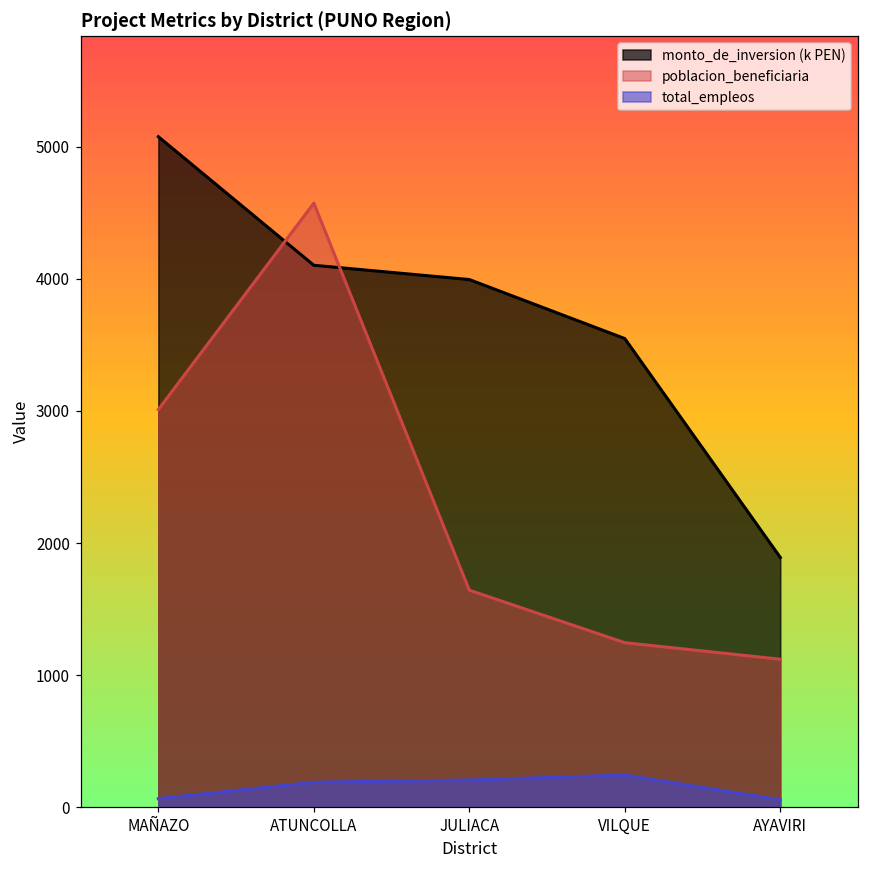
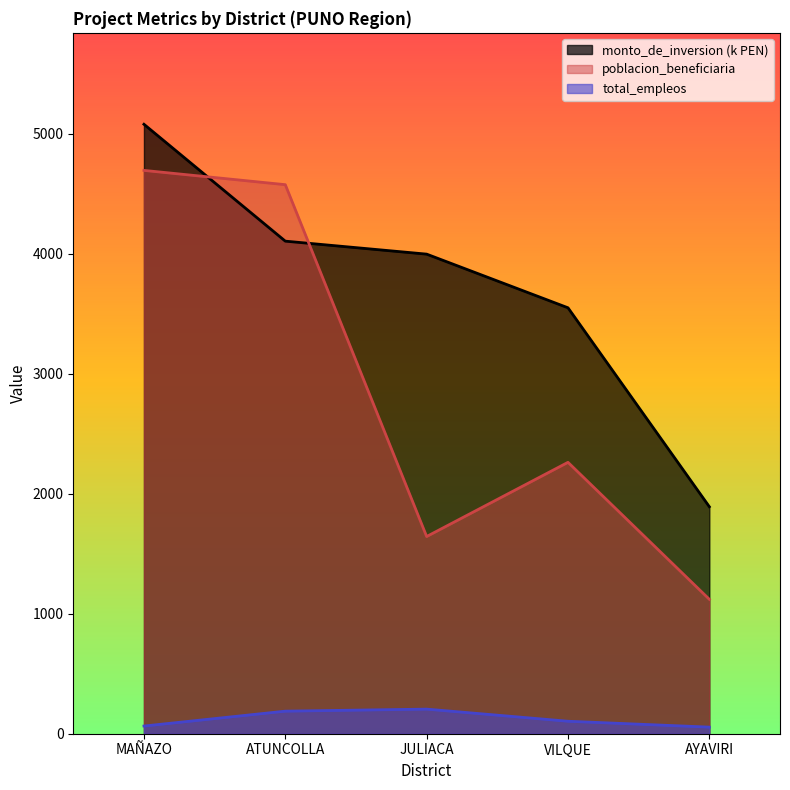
  {
    "monto_de_inversion (k PEN)": {
      "MAÑAZO": 5080,
      "ATUNCOLLA": 4100,
      "JULIACA": 4000,
      "VILQUE": 3550,
      "AYAVIRI": 1890
    },
    "poblacion_beneficiaria": {
-     "MAÑAZO": 3010,
+     "MAÑAZO": 4690,
      "ATUNCOLLA": 4570,
      "JULIACA": 1640,
-     "VILQUE": 1250,
+     "VILQUE": 2260,
      "AYAVIRI": 1120
    },
    "total_empleos": {
      "MAÑAZO": 60,
      "ATUNCOLLA": 190,
      "JULIACA": 210,
-     "VILQUE": 240,
+     "VILQUE": 100,
      "AYAVIRI": 60
    }
  }
